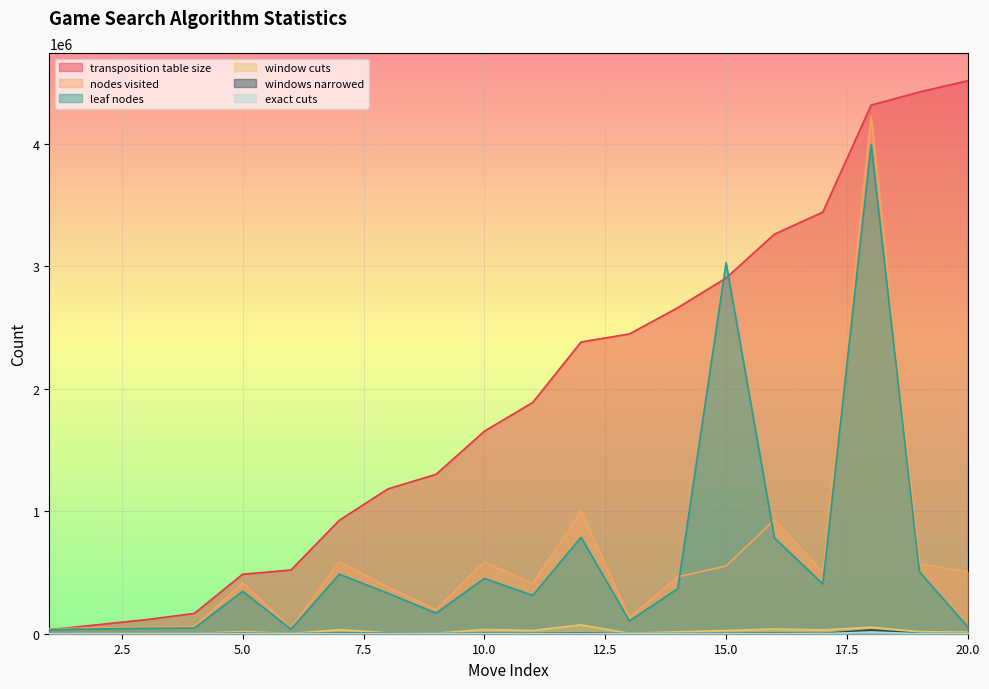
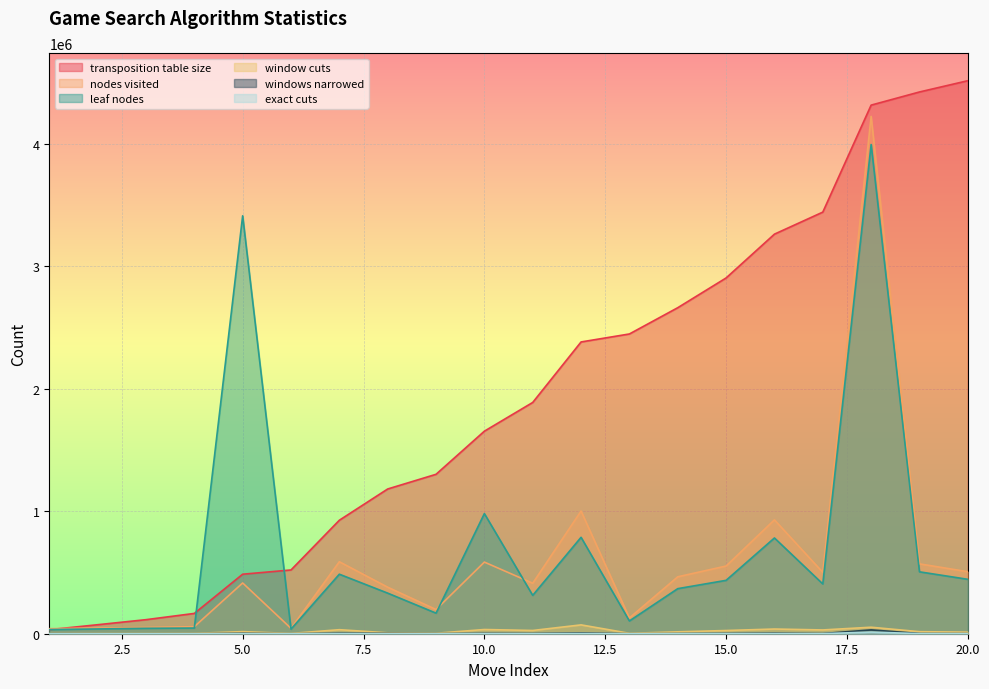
  {
    "transposition table size": {
      "5.0": 490000,
      "10.0": 1650000,
      "15.0": 2900000,
      "20.0": 4520000
    },
    "leaf nodes": {
-     "5.0": 350000,
-     "10.0": 450000,
-     "15.0": 3030000,
-     "20.0": 60000
+     "5.0": 3410000,
+     "10.0": 980000,
+     "15.0": 440000,
+     "20.0": 440000
    }
  }
